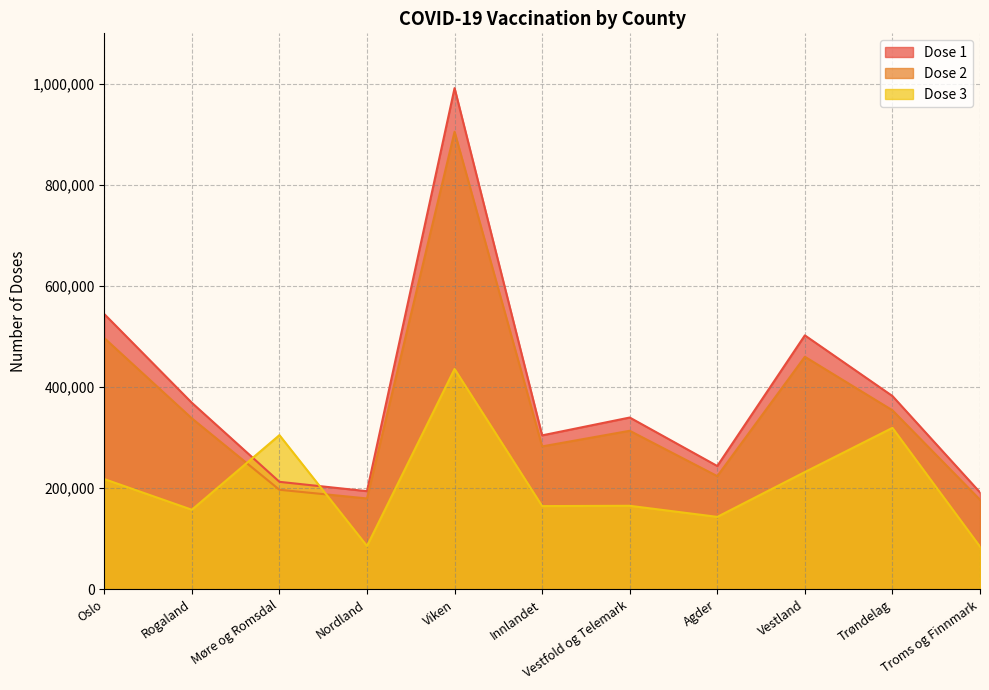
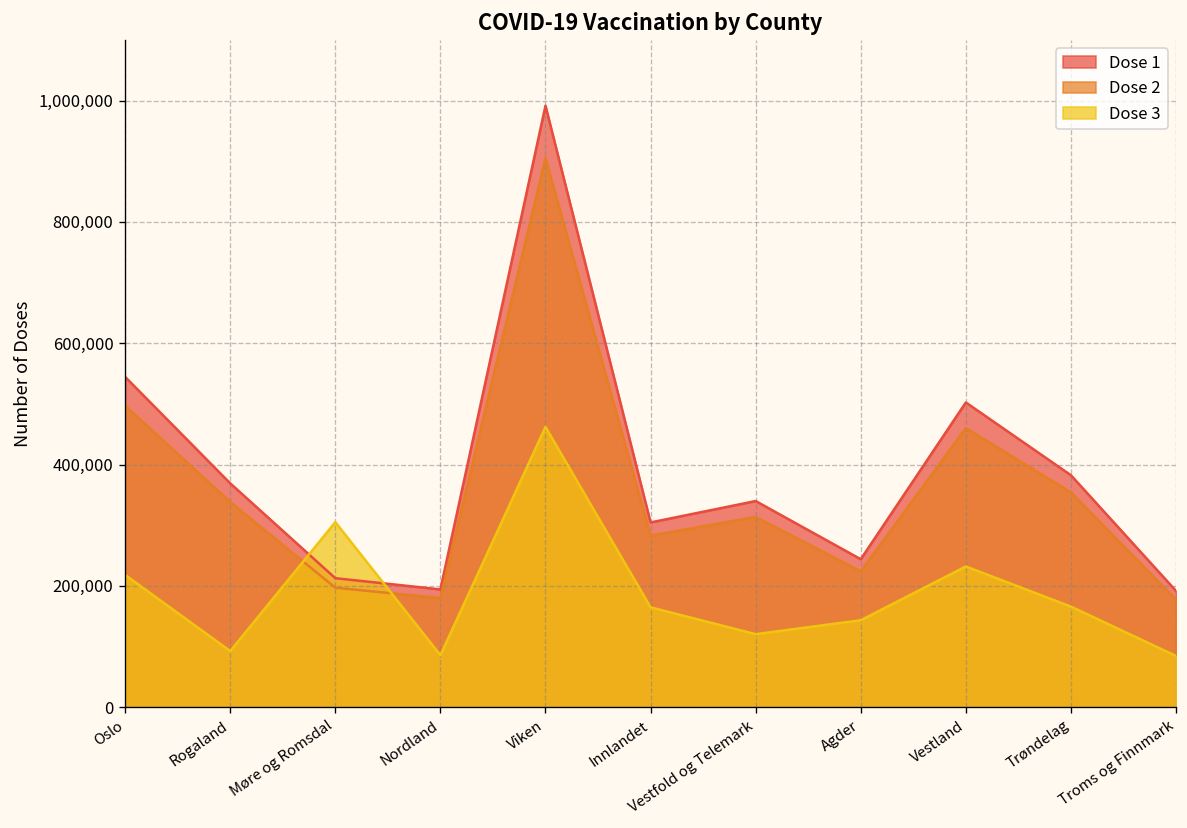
  {
    "Dose 3": {
      "Oslo": "220,000",
-     "Rogaland": "160,000",
+     "Rogaland": "90,000",
      "Møre og Romsdal": "310,000",
      "Nordland": "90,000",
-     "Viken": "440,000",
+     "Viken": "460,000",
      "Innlandet": "160,000",
-     "Vestfold og Telemark": "170,000",
+     "Vestfold og Telemark": "120,000",
      "Agder": "140,000",
      "Vestland": "230,000",
-     "Trøndelag": "320,000",
+     "Trøndelag": "170,000",
      "Troms og Finnmark": "80,000"
    }
  }
